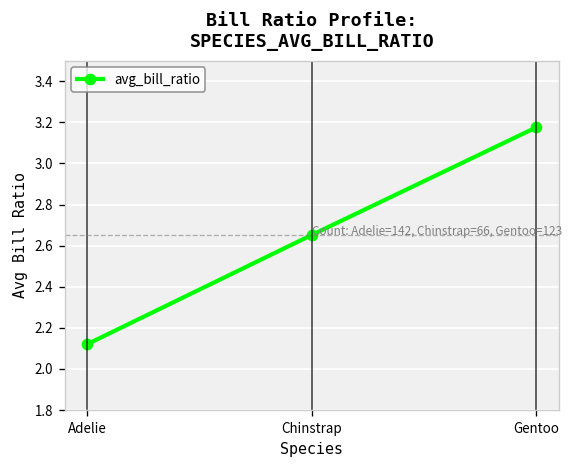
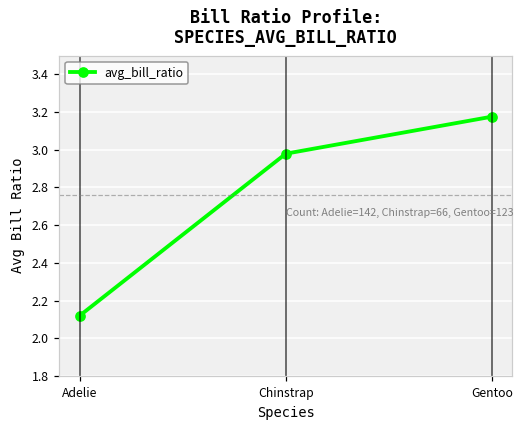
  {
    "Adelie": 2.12,
-   "Chinstrap": 2.65,
+   "Chinstrap": 2.98,
    "Gentoo": 3.18
  }
